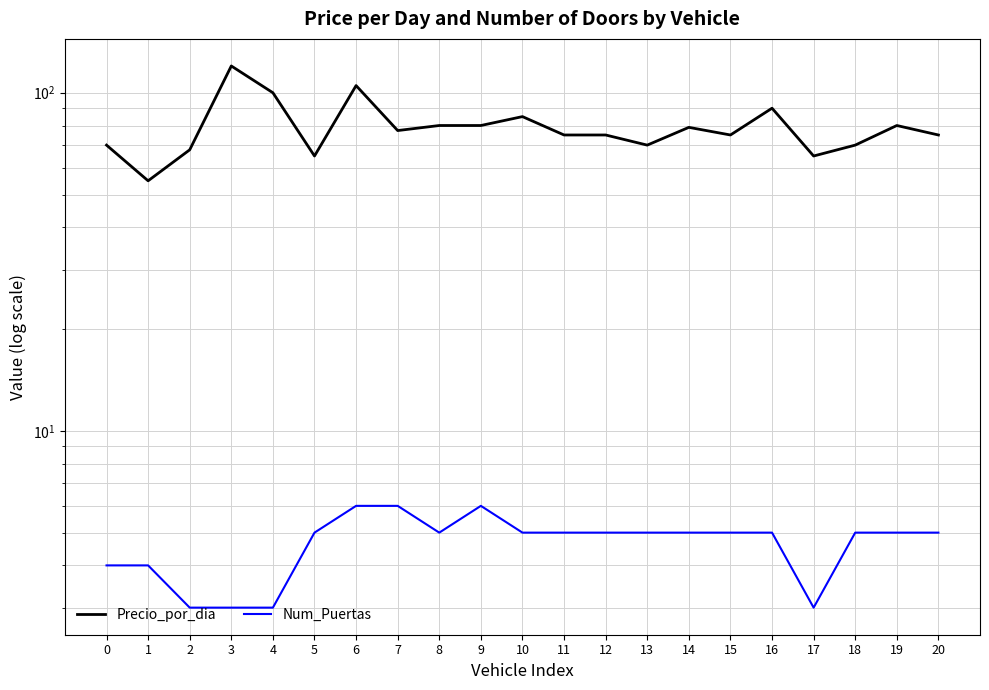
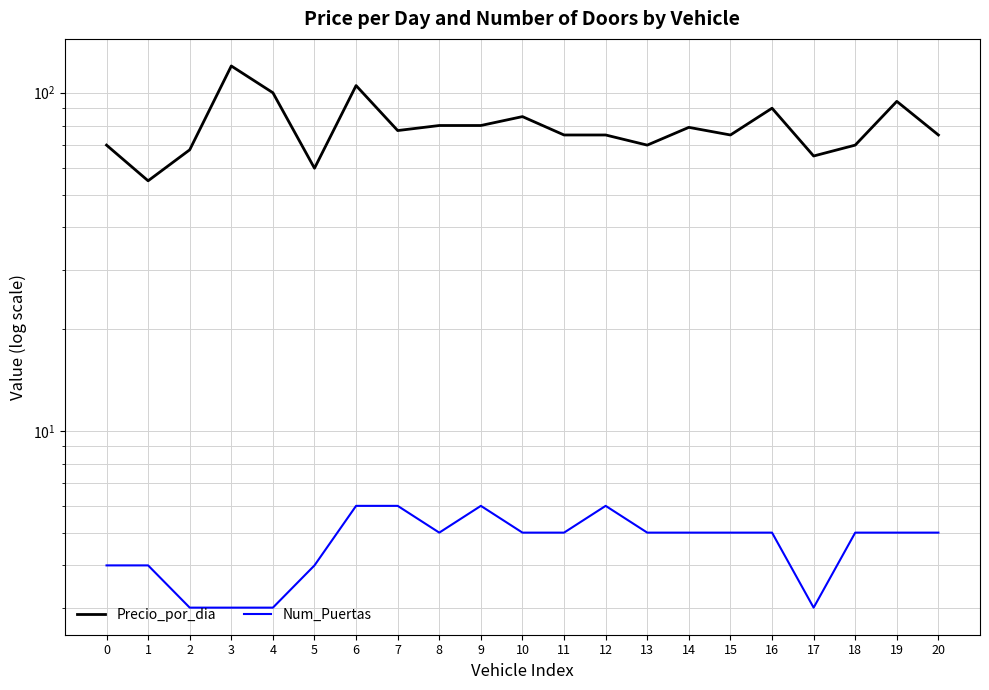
  {
    "Precio_por_dia": {
      "0": 70,
      "1": 55,
      "2": 68,
      "3": 120,
      "4": 100,
-     "5": 65,
+     "5": 60,
      "6": 105,
      "7": 77,
      "8": 80,
      "9": 80,
      "10": 85,
      "11": 75,
      "12": 75,
      "13": 70,
      "14": 79,
      "15": 75,
      "16": 90,
      "17": 65,
      "18": 70,
-     "19": 80,
+     "19": 94,
      "20": 75
    },
    "Num_Puertas": {
      "0": 4,
      "1": 4,
      "2": 3,
      "3": 3,
      "4": 3,
-     "5": 5,
+     "5": 4,
      "6": 6,
      "7": 6,
      "8": 5,
      "9": 6,
      "10": 5,
      "11": 5,
-     "12": 5,
+     "12": 6,
      "13": 5,
      "14": 5,
      "15": 5,
      "16": 5,
      "17": 3,
      "18": 5,
      "19": 5,
      "20": 5
    }
  }
